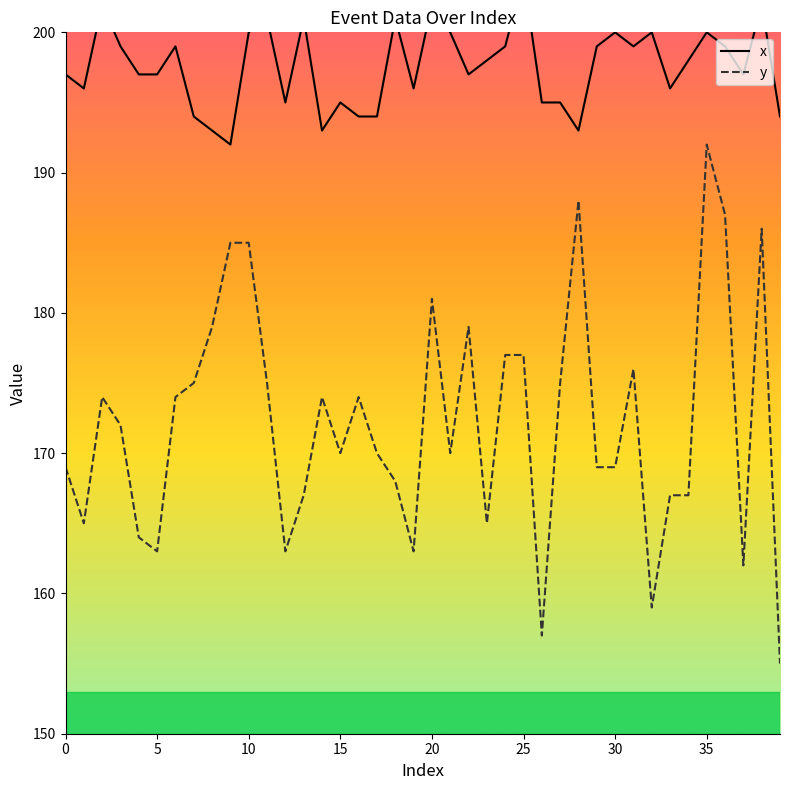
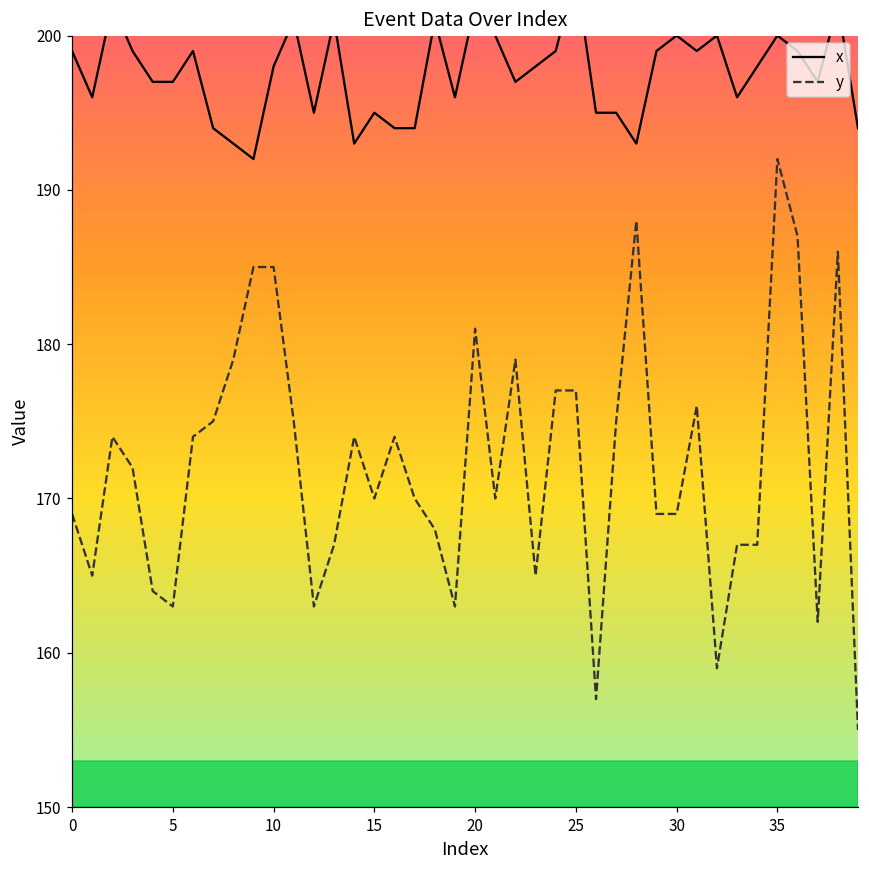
  {
    "x": {
-     "0": 197,
+     "0": 199,
      "5": 197,
-     "10": 200,
+     "10": 198,
      "15": 195,
      "30": 200,
      "35": 200
    },
    "y": {
      "0": 169,
      "5": 163,
      "10": 185,
      "15": 170,
      "20": 181,
      "25": 177,
      "30": 169,
      "35": 192
    }
  }
